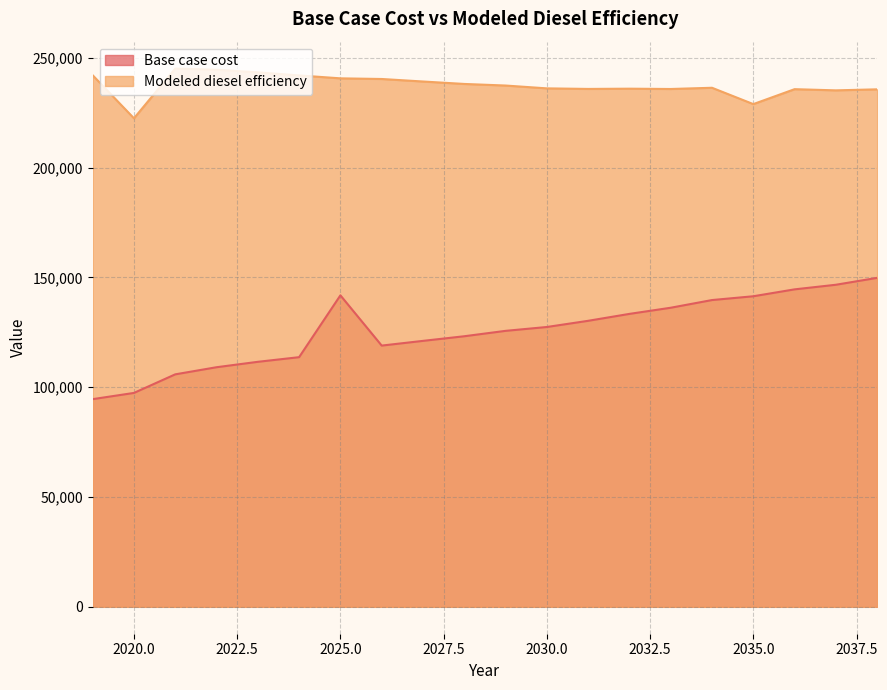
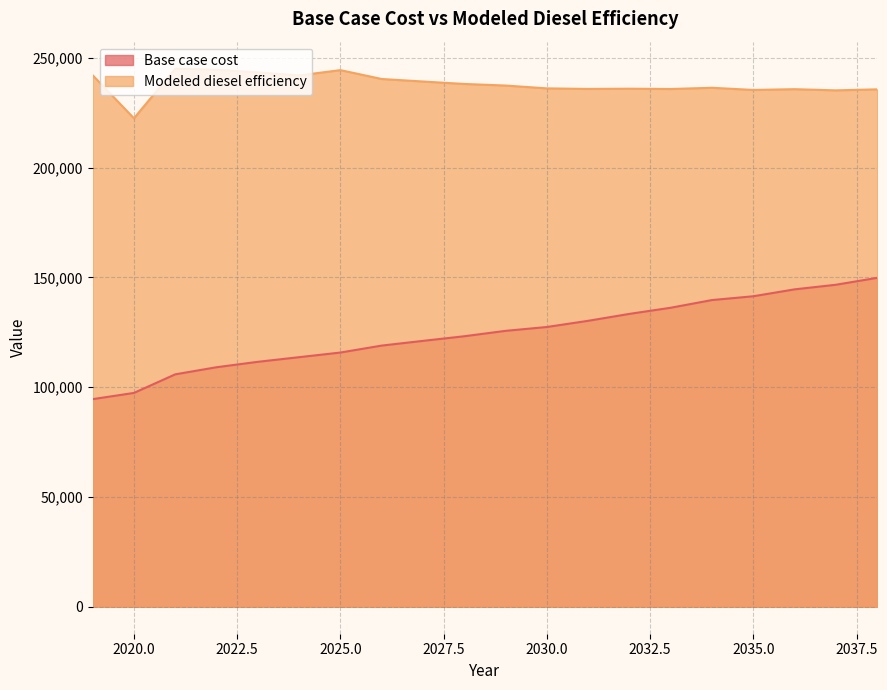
  {
    "Base case cost": {
      "2020.0": "97,000",
-     "2025.0": "142,000",
+     "2025.0": "116,000",
      "2030.0": "127,000",
      "2035.0": "141,000"
    },
    "Modeled diesel efficiency": {
      "2020.0": "222,000",
-     "2025.0": "241,000",
+     "2025.0": "244,000",
      "2030.0": "236,000",
-     "2035.0": "229,000"
+     "2035.0": "235,000"
    }
  }
